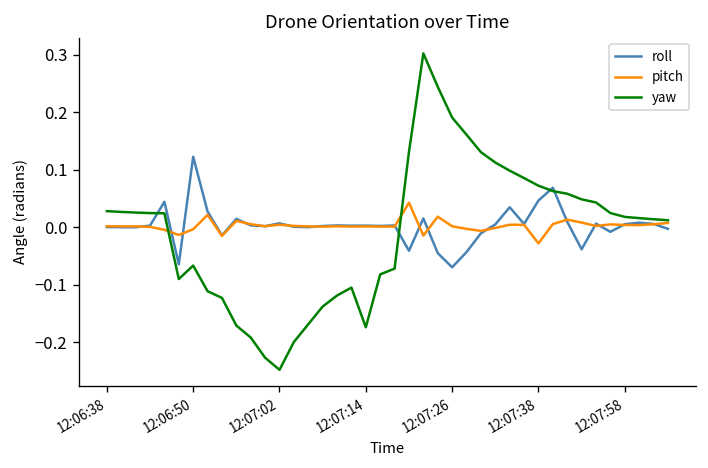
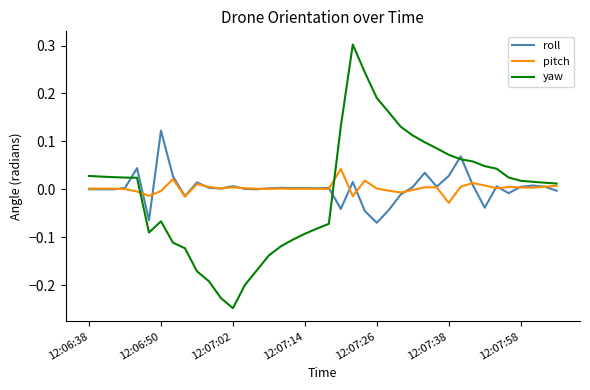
  {
    "roll": {
      "12:06:50": 0.12,
      "12:07:26": -0.07,
-     "12:07:38": 0.05
+     "12:07:38": 0.03
    },
    "pitch": {
      "12:06:50": 0.00,
      "12:07:26": 0.00,
      "12:07:38": -0.03
    },
    "yaw": {
      "12:06:38": 0.03,
      "12:06:50": -0.07,
      "12:07:02": -0.25,
-     "12:07:14": -0.17,
+     "12:07:14": -0.09,
      "12:07:26": 0.19,
      "12:07:38": 0.07,
      "12:07:58": 0.02
    }
  }
